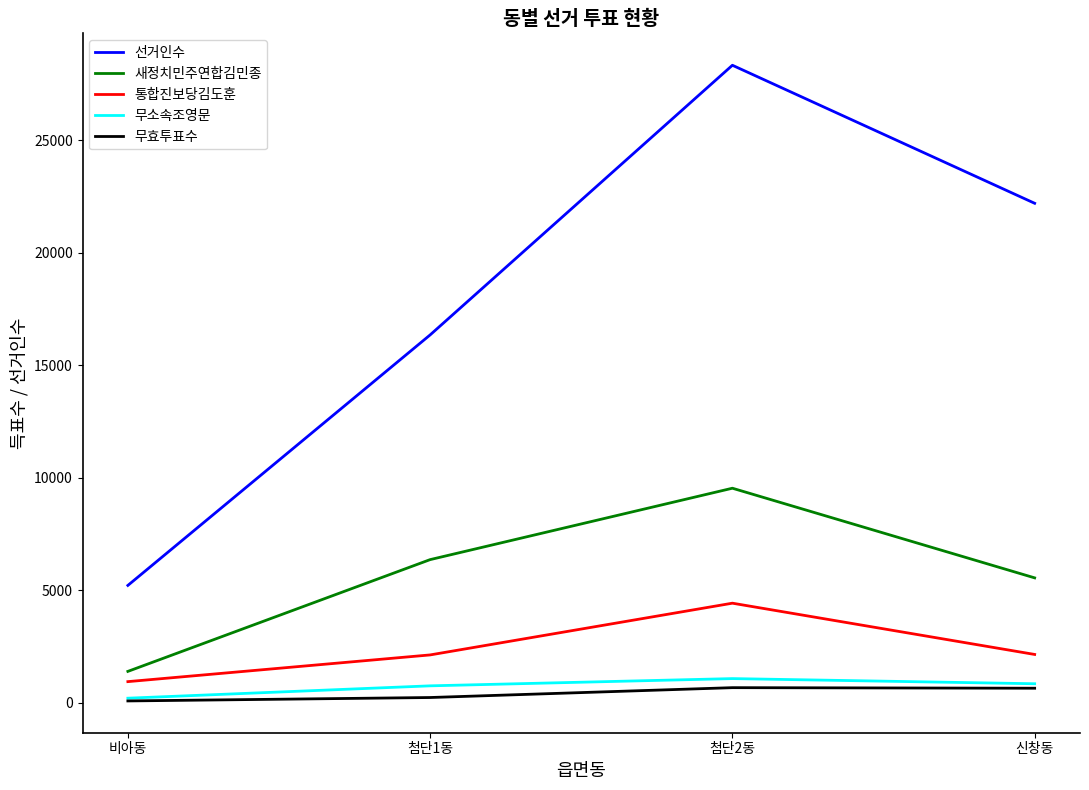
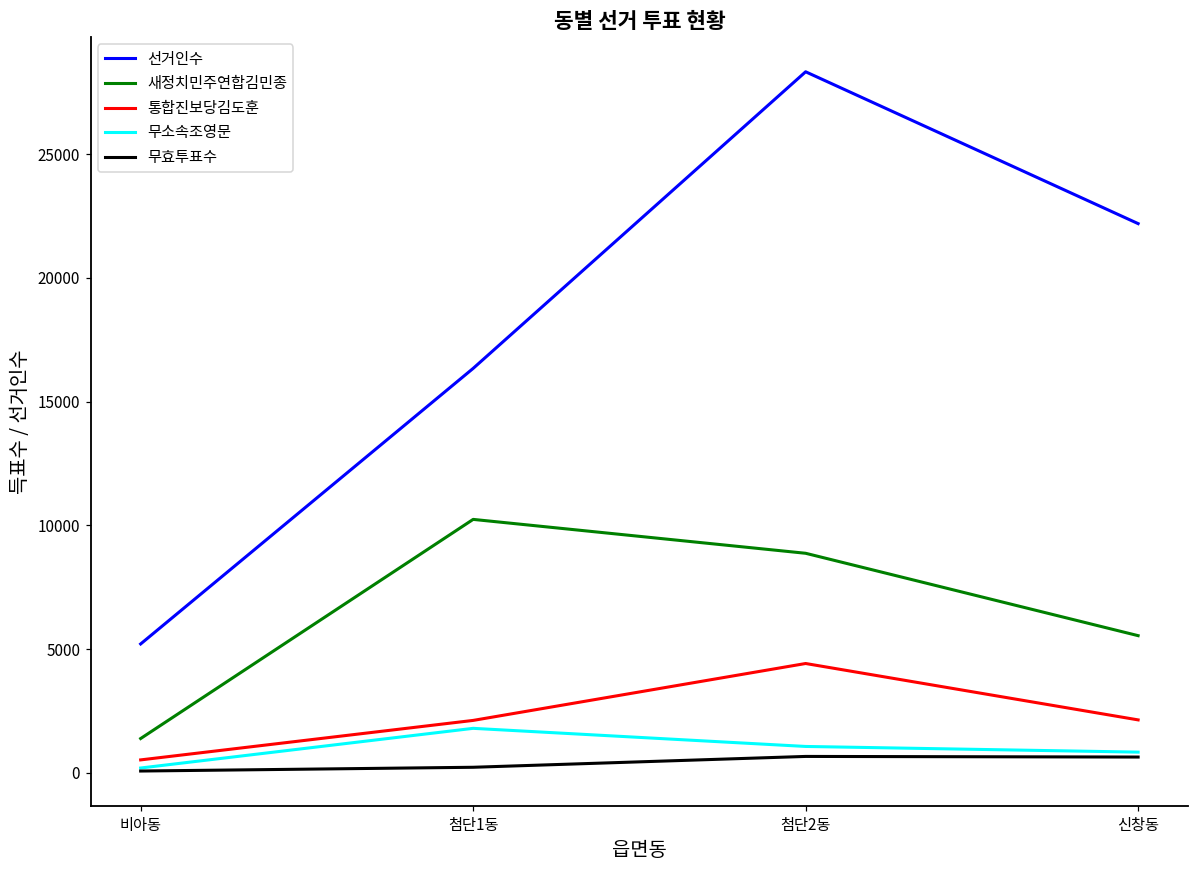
  {
    "선거인수": {
      "비아동": 5200,
      "첨단1동": 16300,
      "첨단2동": 28300,
      "신창동": 22200
    },
    "새정치민주연합김민종": {
      "비아동": 1400,
-     "첨단1동": 6400,
-     "첨단2동": 9500,
+     "첨단1동": 10200,
+     "첨단2동": 8900,
      "신창동": 5500
    },
    "통합진보당김도훈": {
-     "비아동": 900,
+     "비아동": 500,
      "첨단1동": 2100,
      "첨단2동": 4400,
      "신창동": 2100
    },
    "무소속조영문": {
      "비아동": 200,
-     "첨단1동": 700,
+     "첨단1동": 1800,
      "첨단2동": 1100,
      "신창동": 800
    },
    "무효투표수": {
      "비아동": 100,
      "첨단1동": 200,
      "첨단2동": 700,
      "신창동": 600
    }
  }
